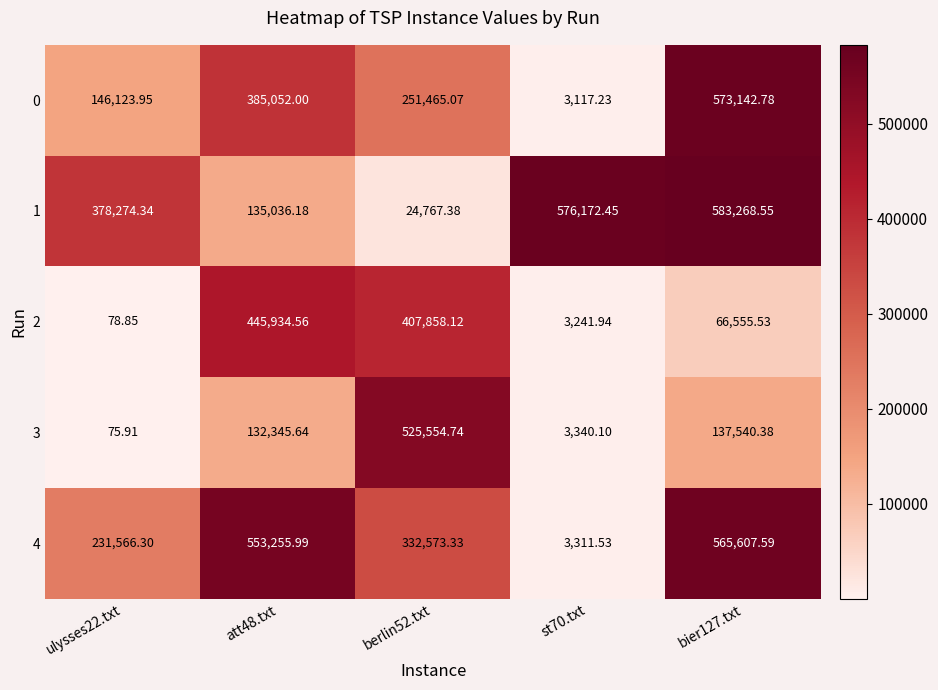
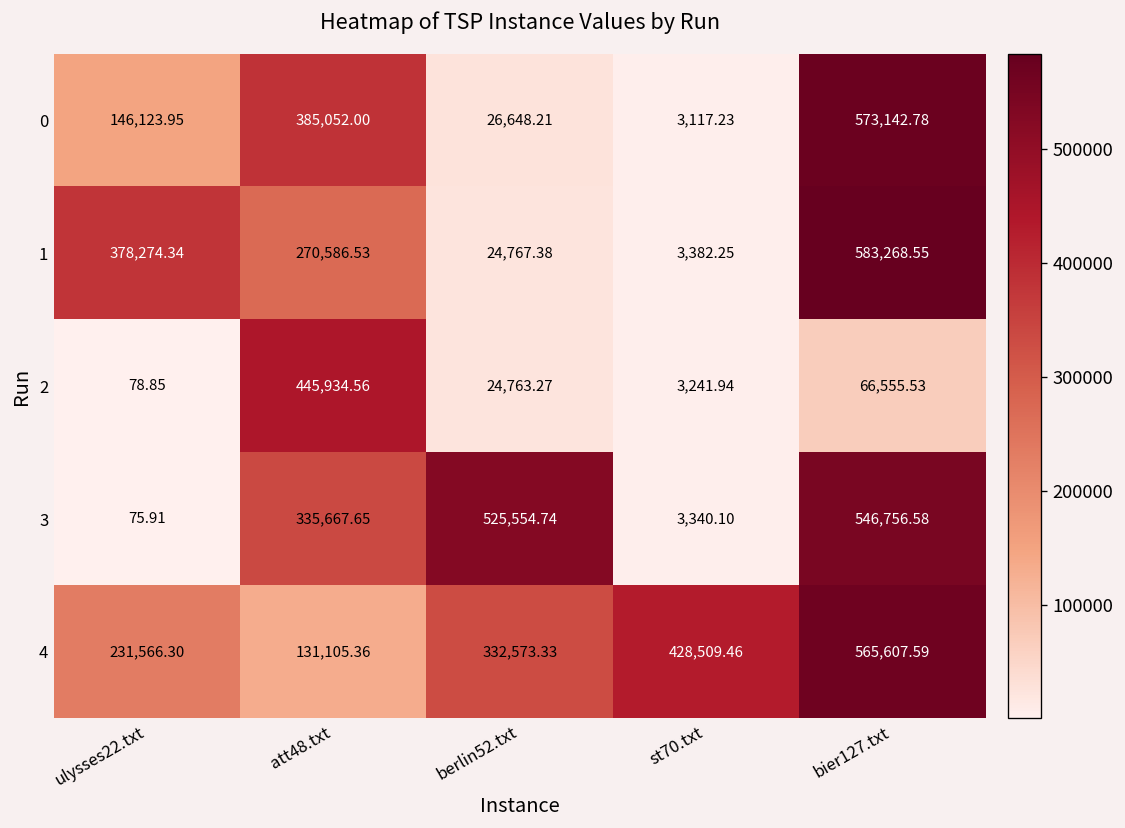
  {
    "0": {
      "ulysses22.txt": "146,123.95",
      "att48.txt": "385,052.00",
-     "berlin52.txt": "251,465.07",
+     "berlin52.txt": "26,648.21",
      "st70.txt": "3,117.23",
      "bier127.txt": "573,142.78"
    },
    "1": {
      "ulysses22.txt": "378,274.34",
-     "att48.txt": "135,036.18",
+     "att48.txt": "270,586.53",
      "berlin52.txt": "24,767.38",
-     "st70.txt": "576,172.45",
+     "st70.txt": "3,382.25",
      "bier127.txt": "583,268.55"
    },
    "2": {
      "ulysses22.txt": "78.85",
      "att48.txt": "445,934.56",
-     "berlin52.txt": "407,858.12",
+     "berlin52.txt": "24,763.27",
      "st70.txt": "3,241.94",
      "bier127.txt": "66,555.53"
    },
    "3": {
      "ulysses22.txt": "75.91",
-     "att48.txt": "132,345.64",
+     "att48.txt": "335,667.65",
      "berlin52.txt": "525,554.74",
      "st70.txt": "3,340.10",
-     "bier127.txt": "137,540.38"
+     "bier127.txt": "546,756.58"
    },
    "4": {
      "ulysses22.txt": "231,566.30",
-     "att48.txt": "553,255.99",
+     "att48.txt": "131,105.36",
      "berlin52.txt": "332,573.33",
-     "st70.txt": "3,311.53",
+     "st70.txt": "428,509.46",
      "bier127.txt": "565,607.59"
    }
  }
